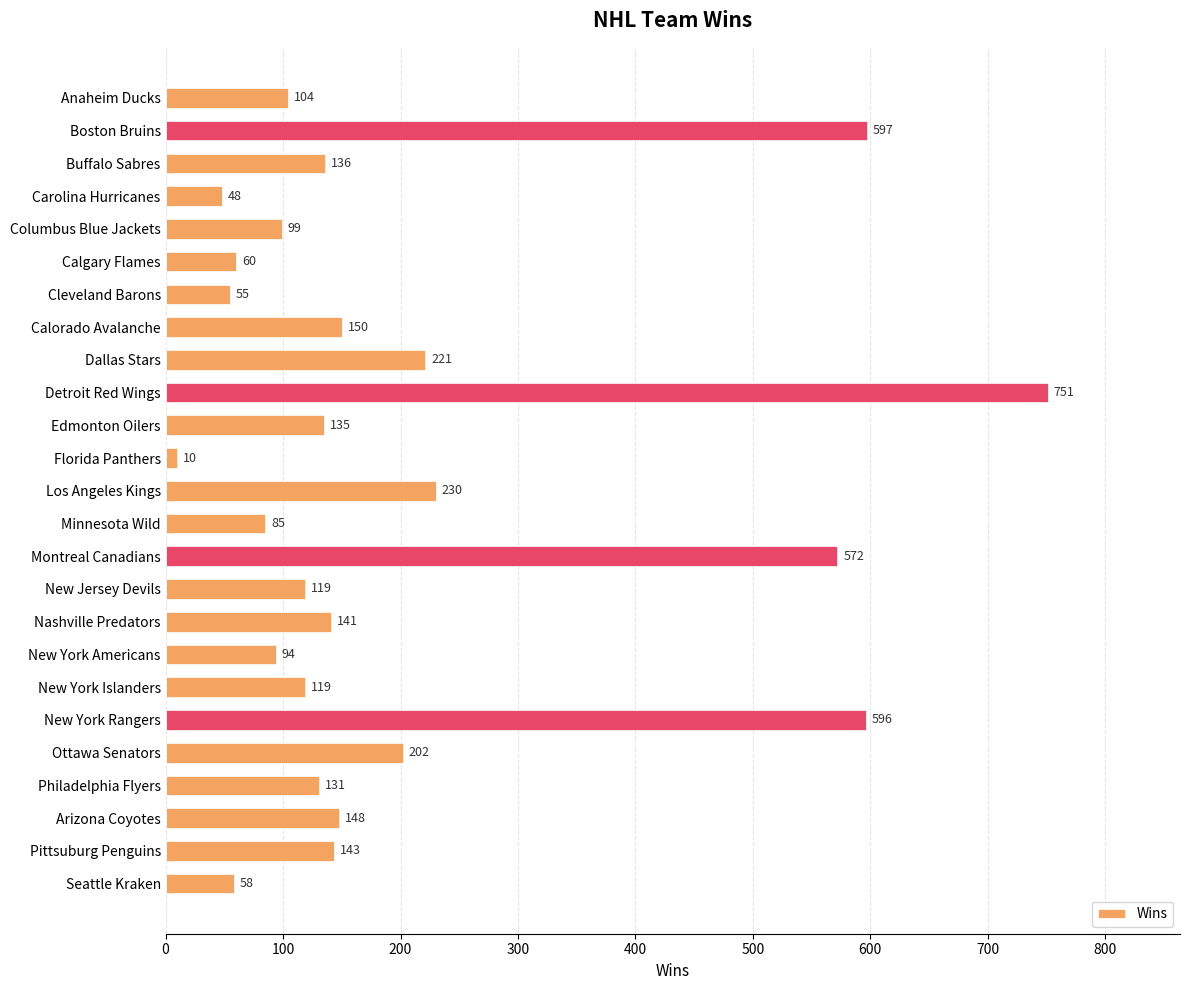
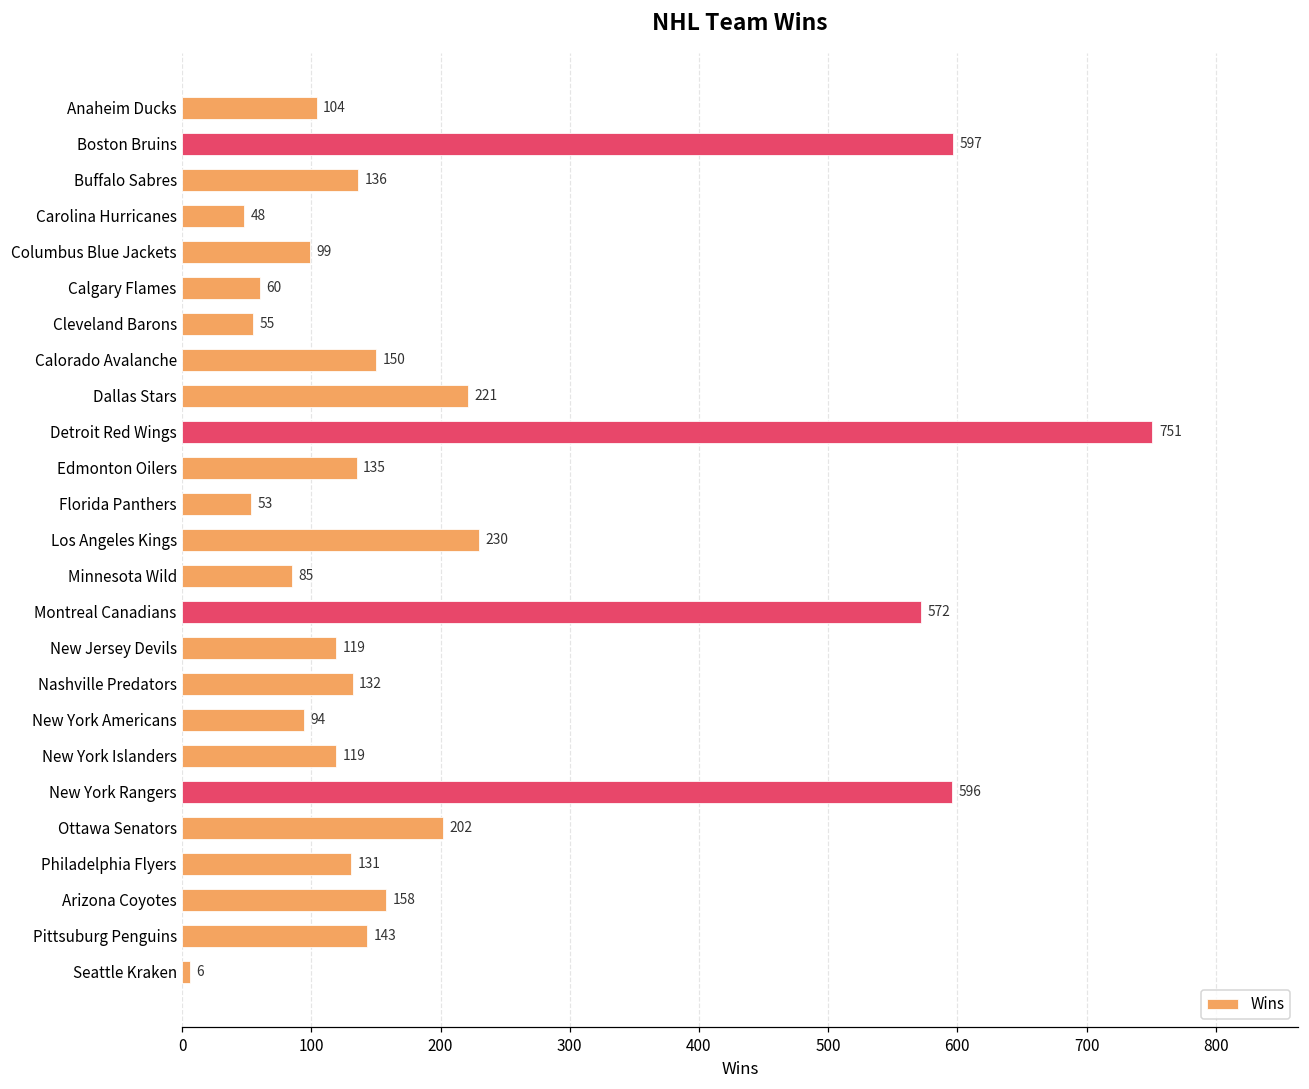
  {
    "Anaheim Ducks": 104,
    "Boston Bruins": 597,
    "Buffalo Sabres": 136,
    "Carolina Hurricanes": 48,
    "Columbus Blue Jackets": 99,
    "Calgary Flames": 60,
    "Cleveland Barons": 55,
    "Calorado Avalanche": 150,
    "Dallas Stars": 221,
    "Detroit Red Wings": 751,
    "Edmonton Oilers": 135,
-   "Florida Panthers": 10,
+   "Florida Panthers": 53,
    "Los Angeles Kings": 230,
    "Minnesota Wild": 85,
    "Montreal Canadians": 572,
    "New Jersey Devils": 119,
-   "Nashville Predators": 141,
+   "Nashville Predators": 132,
    "New York Americans": 94,
    "New York Islanders": 119,
    "New York Rangers": 596,
    "Ottawa Senators": 202,
    "Philadelphia Flyers": 131,
-   "Arizona Coyotes": 148,
+   "Arizona Coyotes": 158,
    "Pittsuburg Penguins": 143,
-   "Seattle Kraken": 58
+   "Seattle Kraken": 6
  }
